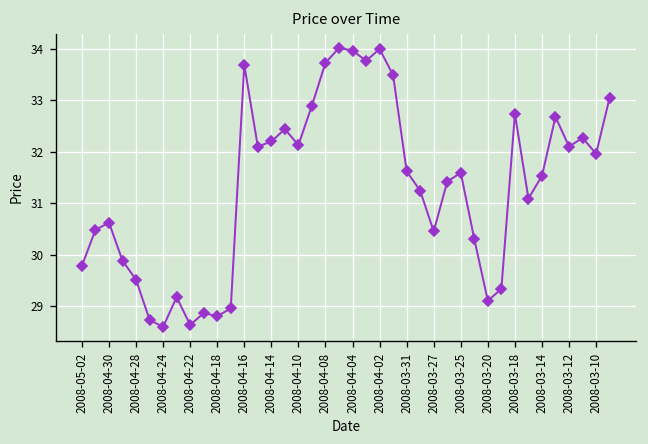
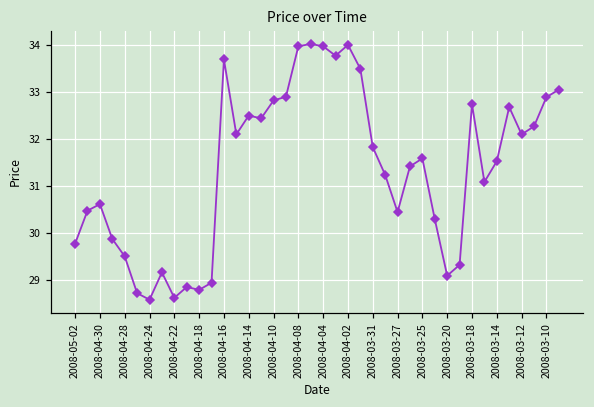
  {
    "2008-05-02": 29.8,
    "2008-04-30": 30.6,
    "2008-04-28": 29.5,
    "2008-04-24": 28.6,
    "2008-04-22": 28.6,
    "2008-04-18": 28.8,
    "2008-04-16": 33.7,
-   "2008-04-14": 32.2,
-   "2008-04-10": 32.1,
-   "2008-04-08": 33.7,
+   "2008-04-14": 32.5,
+   "2008-04-10": 32.8,
+   "2008-04-08": 34.0,
    "2008-04-04": 34.0,
    "2008-04-02": 34.0,
-   "2008-03-31": 31.6,
+   "2008-03-31": 31.8,
    "2008-03-27": 30.5,
    "2008-03-25": 31.6,
    "2008-03-20": 29.1,
    "2008-03-18": 32.7,
    "2008-03-14": 31.5,
    "2008-03-12": 32.1,
-   "2008-03-10": 32.0
+   "2008-03-10": 32.9
  }
